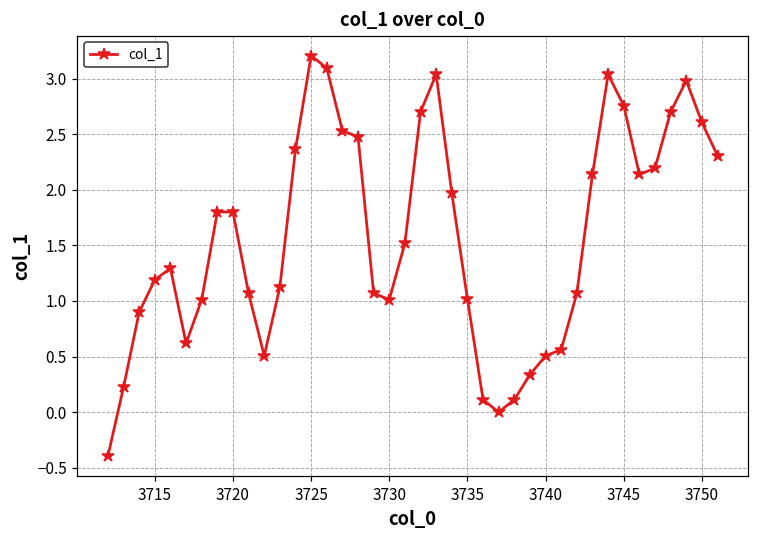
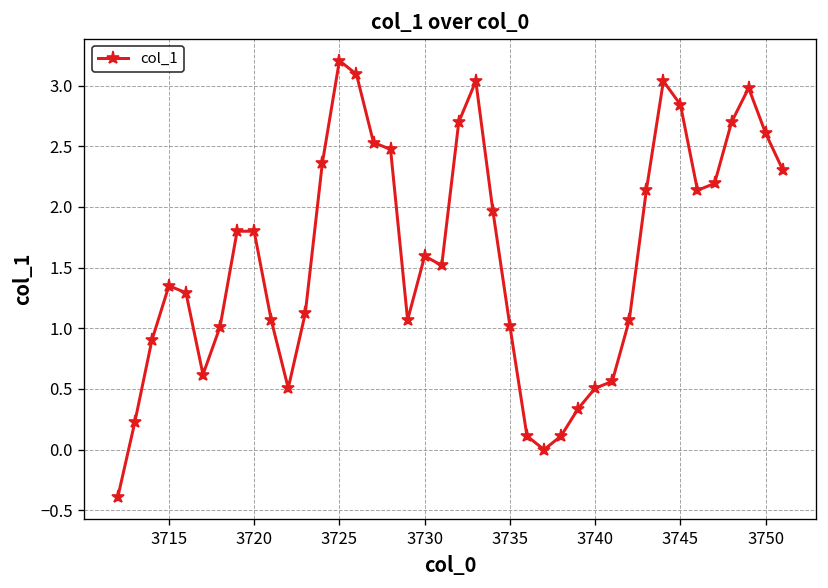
  {
-   "3715": 1.19,
+   "3715": 1.35,
    "3720": 1.80,
    "3725": 3.21,
-   "3730": 1.01,
+   "3730": 1.60,
    "3735": 1.02,
    "3740": 0.51,
-   "3745": 2.76,
+   "3745": 2.84,
    "3750": 2.61
  }
